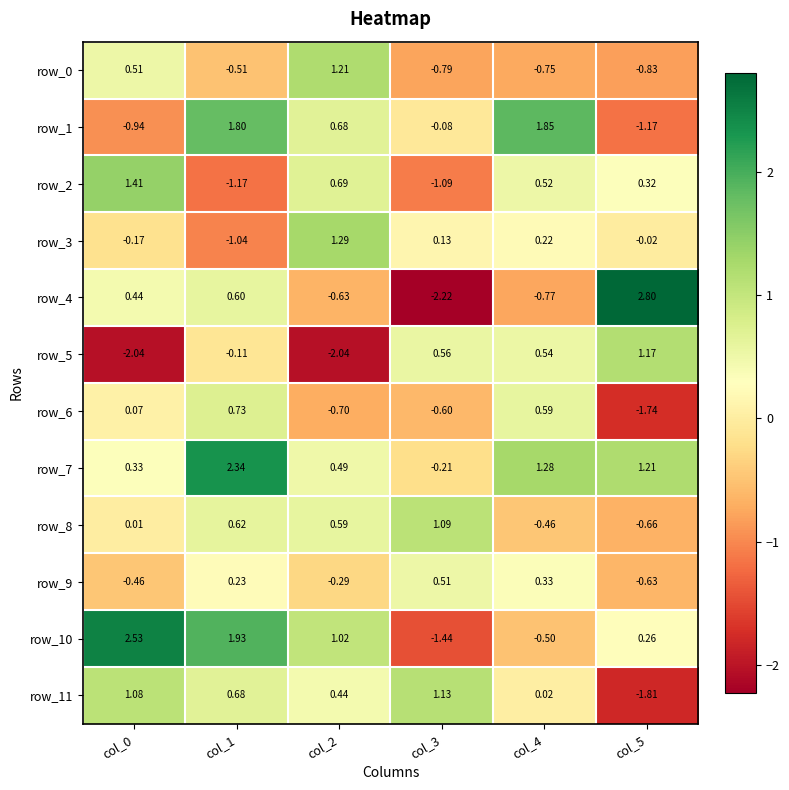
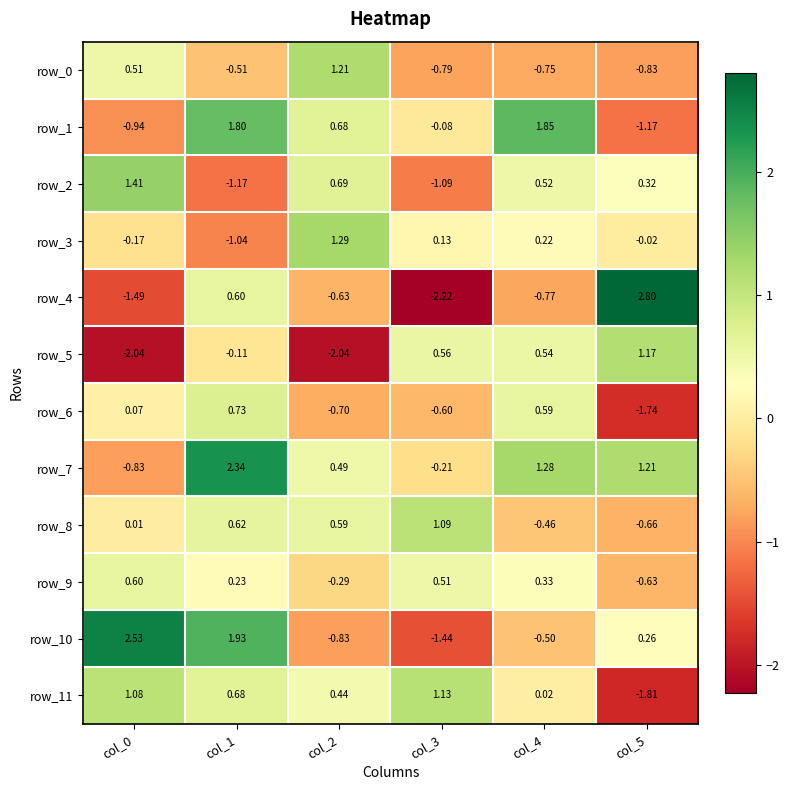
  {
    "row_0": {
      "col_0": 0.51,
      "col_1": -0.51,
      "col_2": 1.21,
      "col_3": -0.79,
      "col_4": -0.75,
      "col_5": -0.83
    },
    "row_1": {
      "col_0": -0.94,
      "col_1": 1.80,
      "col_2": 0.68,
      "col_3": -0.08,
      "col_4": 1.85,
      "col_5": -1.17
    },
    "row_2": {
      "col_0": 1.41,
      "col_1": -1.17,
      "col_2": 0.69,
      "col_3": -1.09,
      "col_4": 0.52,
      "col_5": 0.32
    },
    "row_3": {
      "col_0": -0.17,
      "col_1": -1.04,
      "col_2": 1.29,
      "col_3": 0.13,
      "col_4": 0.22,
      "col_5": -0.02
    },
    "row_4": {
-     "col_0": 0.44,
+     "col_0": -1.49,
      "col_1": 0.60,
      "col_2": -0.63,
      "col_3": -2.22,
      "col_4": -0.77,
      "col_5": 2.80
    },
    "row_5": {
      "col_0": -2.04,
      "col_1": -0.11,
      "col_2": -2.04,
      "col_3": 0.56,
      "col_4": 0.54,
      "col_5": 1.17
    },
    "row_6": {
      "col_0": 0.07,
      "col_1": 0.73,
      "col_2": -0.70,
      "col_3": -0.60,
      "col_4": 0.59,
      "col_5": -1.74
    },
    "row_7": {
-     "col_0": 0.33,
+     "col_0": -0.83,
      "col_1": 2.34,
      "col_2": 0.49,
      "col_3": -0.21,
      "col_4": 1.28,
      "col_5": 1.21
    },
    "row_8": {
      "col_0": 0.01,
      "col_1": 0.62,
      "col_2": 0.59,
      "col_3": 1.09,
      "col_4": -0.46,
      "col_5": -0.66
    },
    "row_9": {
-     "col_0": -0.46,
+     "col_0": 0.60,
      "col_1": 0.23,
      "col_2": -0.29,
      "col_3": 0.51,
      "col_4": 0.33,
      "col_5": -0.63
    },
    "row_10": {
      "col_0": 2.53,
      "col_1": 1.93,
-     "col_2": 1.02,
+     "col_2": -0.83,
      "col_3": -1.44,
      "col_4": -0.50,
      "col_5": 0.26
    },
    "row_11": {
      "col_0": 1.08,
      "col_1": 0.68,
      "col_2": 0.44,
      "col_3": 1.13,
      "col_4": 0.02,
      "col_5": -1.81
    }
  }
